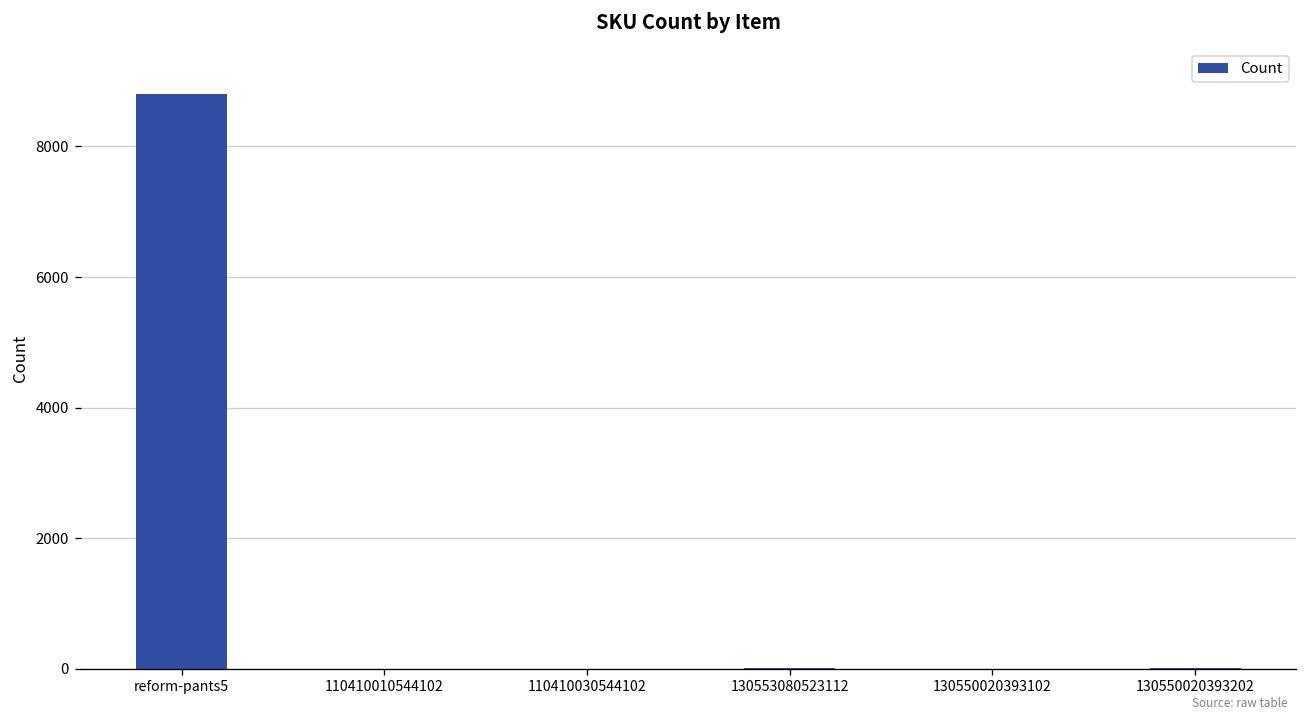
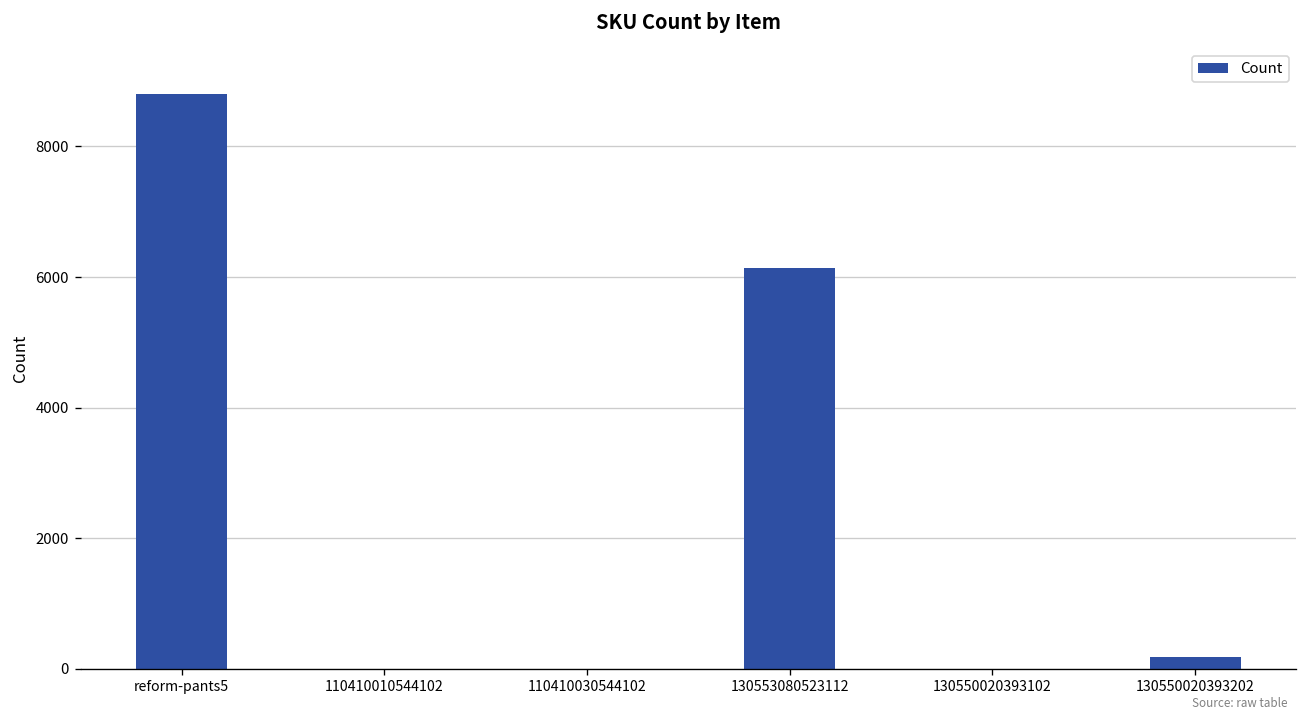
  {
    "reform-pants5": 8800,
    "110410010544102": 0,
    "110410030544102": 0,
-   "130553080523112": 0,
+   "130553080523112": 6100,
    "130550020393102": 0,
-   "130550020393202": 0
+   "130550020393202": 200
  }
